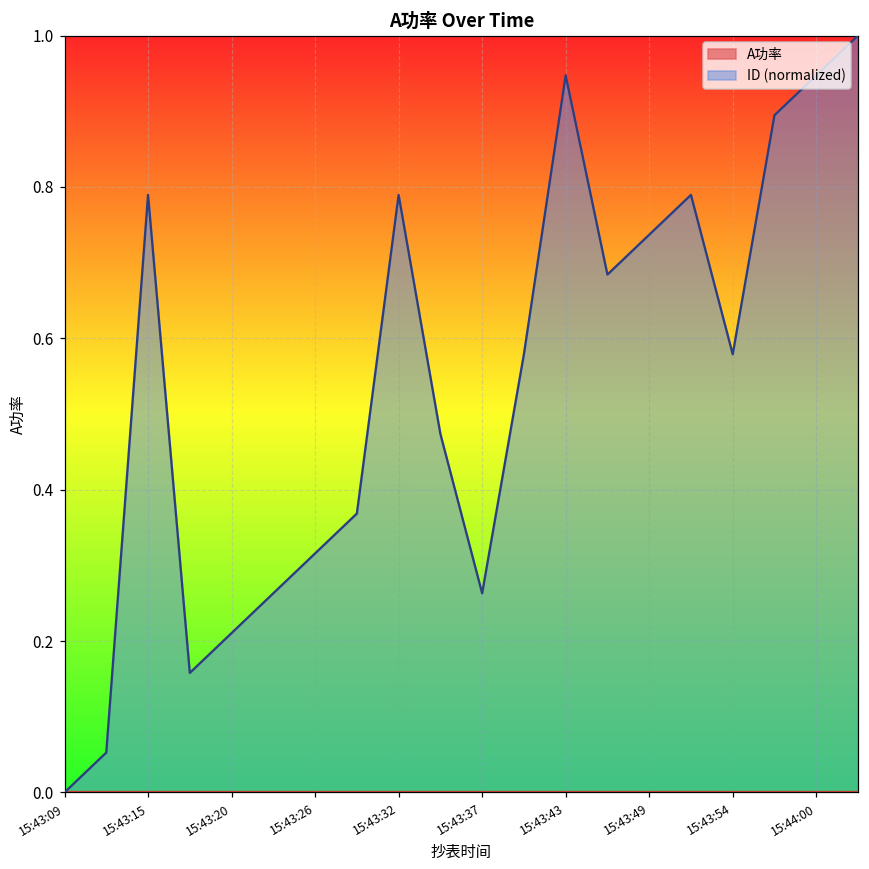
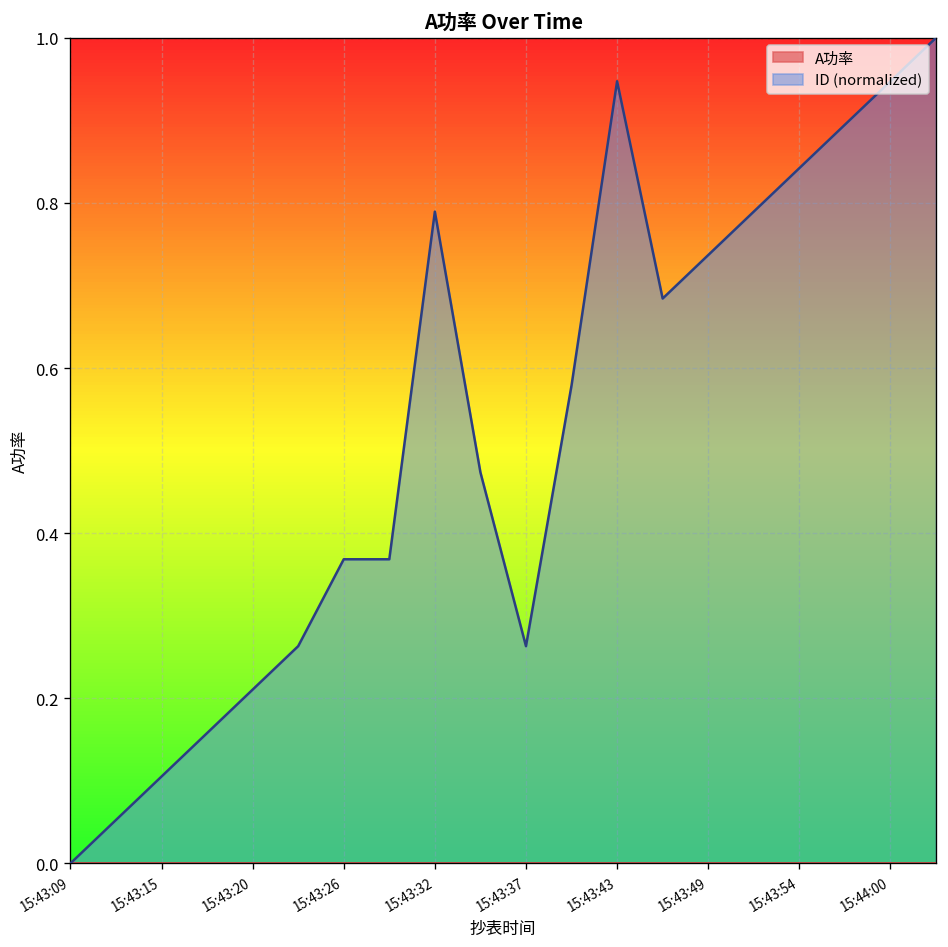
  {
    "A功率": {
      "15:43:15": 0.00,
      "15:43:20": 0.00,
      "15:43:26": 0.00,
      "15:43:32": 0.00,
      "15:43:37": 0.00,
      "15:43:43": 0.00,
      "15:43:49": 0.00,
      "15:43:54": 0.00,
      "15:44:00": 0.00
    },
    "ID (normalized)": {
-     "15:43:15": 0.79,
+     "15:43:15": 0.11,
      "15:43:20": 0.21,
-     "15:43:26": 0.32,
+     "15:43:26": 0.37,
      "15:43:32": 0.79,
      "15:43:37": 0.26,
      "15:43:43": 0.95,
      "15:43:49": 0.74,
-     "15:43:54": 0.58
+     "15:43:54": 0.84
    }
  }
